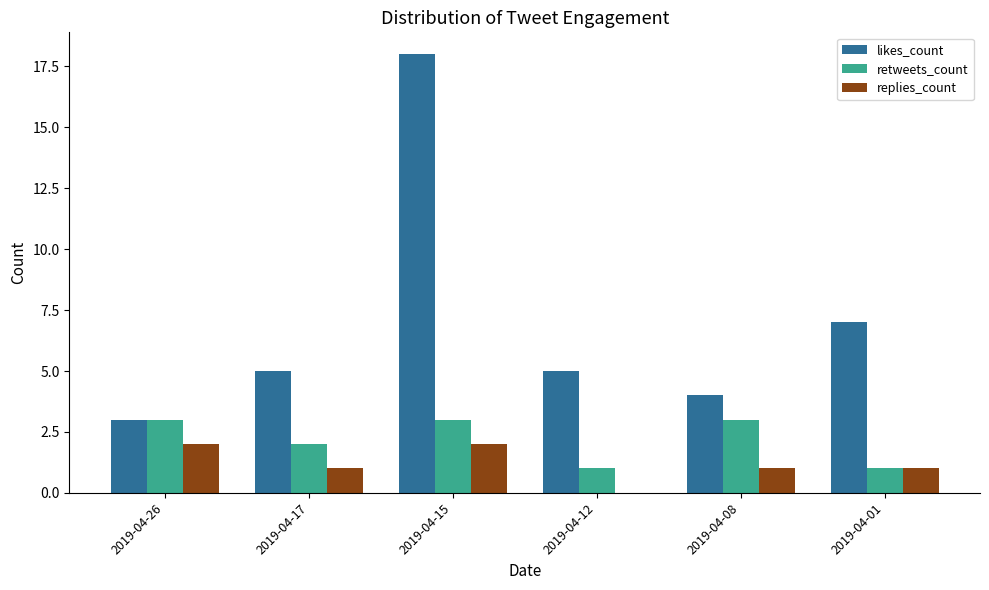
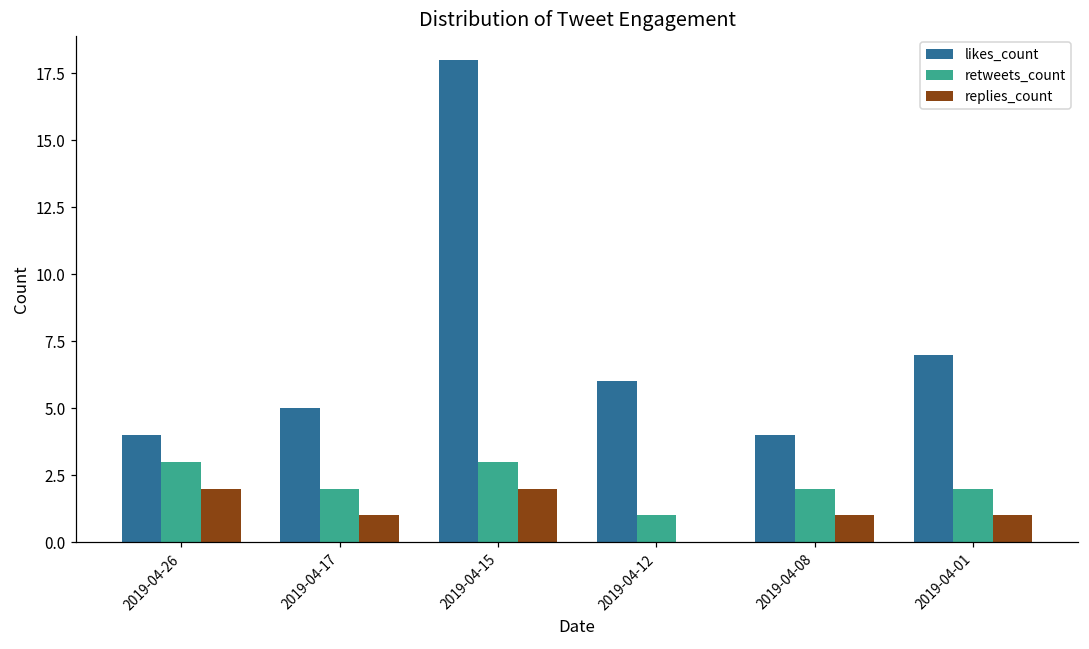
  {
    "likes_count": {
-     "2019-04-26": 3,
+     "2019-04-26": 4,
      "2019-04-17": 5,
      "2019-04-15": 18,
-     "2019-04-12": 5,
+     "2019-04-12": 6,
      "2019-04-08": 4,
      "2019-04-01": 7
    },
    "retweets_count": {
      "2019-04-26": 3,
      "2019-04-17": 2,
      "2019-04-15": 3,
      "2019-04-12": 1,
-     "2019-04-08": 3,
-     "2019-04-01": 1
+     "2019-04-08": 2,
+     "2019-04-01": 2
    },
    "replies_count": {
      "2019-04-26": 2,
      "2019-04-17": 1,
      "2019-04-15": 2,
      "2019-04-12": 0,
      "2019-04-08": 1,
      "2019-04-01": 1
    }
  }
